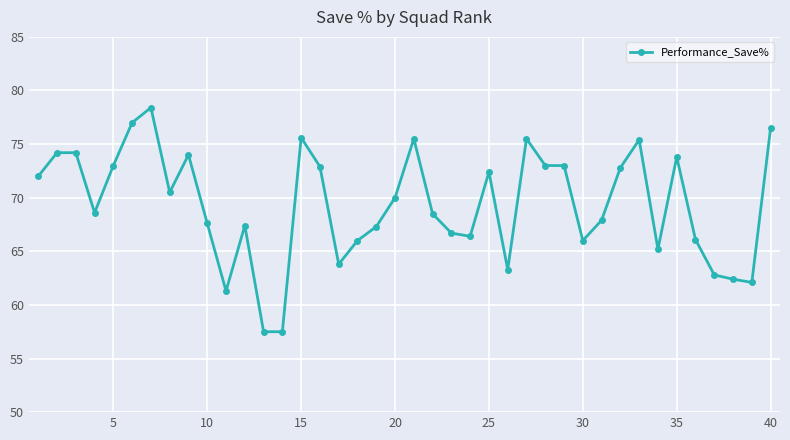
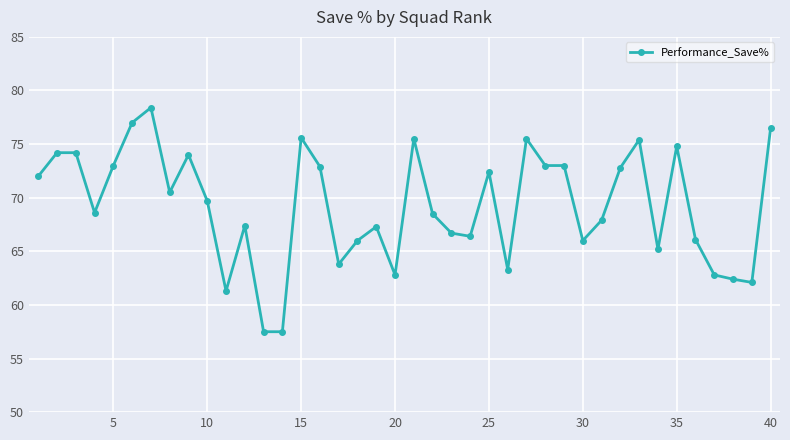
  {
    "5": 73.0,
-   "10": 67.6,
+   "10": 69.7,
    "15": 75.6,
-   "20": 70.0,
+   "20": 62.8,
    "25": 72.4,
    "30": 66.0,
-   "35": 73.8,
+   "35": 74.8,
    "40": 76.5
  }
